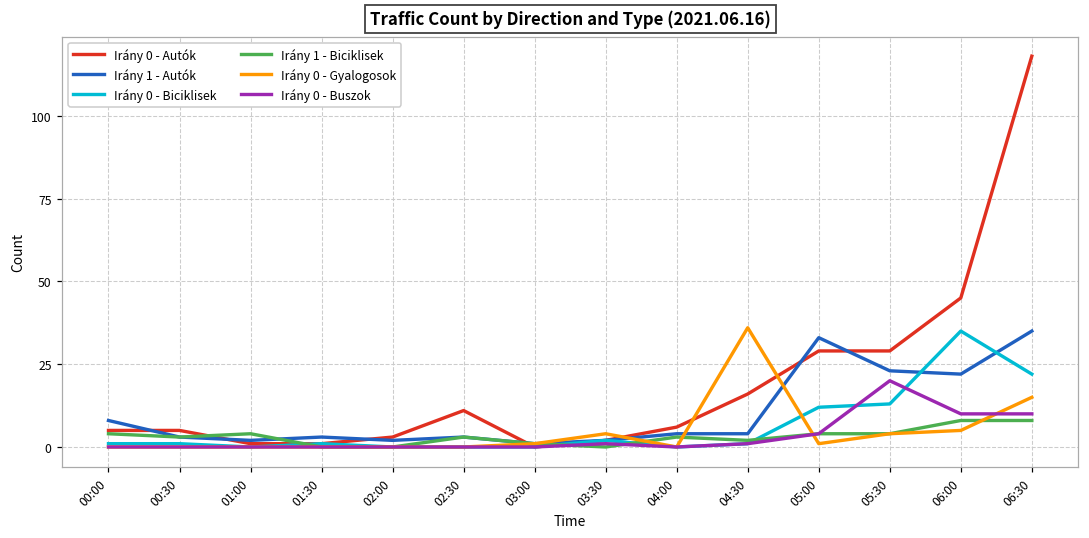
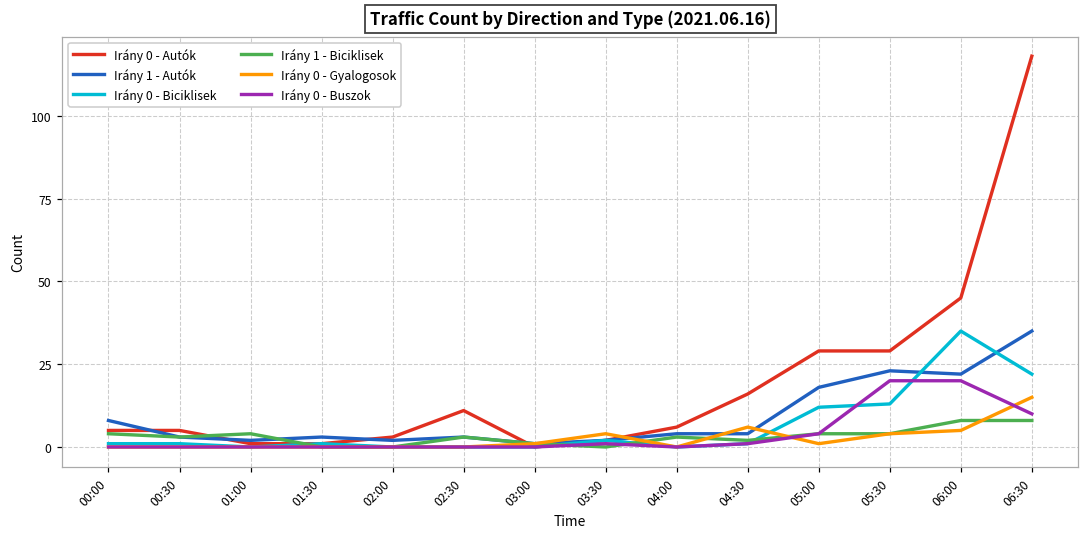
  {
    "Irány 0 - Autók": {
      "00:00": 5,
      "00:30": 5,
      "01:00": 1,
      "02:00": 3,
      "02:30": 11,
      "04:00": 6,
      "04:30": 16,
      "05:00": 29,
      "05:30": 29,
      "06:00": 45,
      "06:30": 118
    },
    "Irány 1 - Autók": {
      "00:00": 8,
      "01:00": 2,
      "01:30": 3,
      "02:00": 2,
      "04:00": 4,
      "04:30": 4,
-     "05:00": 33,
+     "05:00": 18,
      "05:30": 23,
      "06:00": 22,
      "06:30": 35
    },
    "Irány 0 - Biciklisek": {
      "00:00": 1,
      "00:30": 1,
      "05:00": 12,
      "05:30": 13,
      "06:00": 35,
      "06:30": 22
    },
    "Irány 1 - Biciklisek": {
      "00:00": 4,
      "01:00": 4,
      "03:30": 0,
      "04:00": 3,
      "04:30": 2,
      "06:00": 8,
      "06:30": 8
    },
    "Irány 0 - Gyalogosok": {
      "03:30": 4,
-     "04:30": 36,
+     "04:30": 6,
      "05:00": 1,
      "06:00": 5,
      "06:30": 15
    },
    "Irány 0 - Buszok": {
      "03:30": 1,
      "05:30": 20,
-     "06:00": 10,
+     "06:00": 20,
      "06:30": 10
    }
  }
